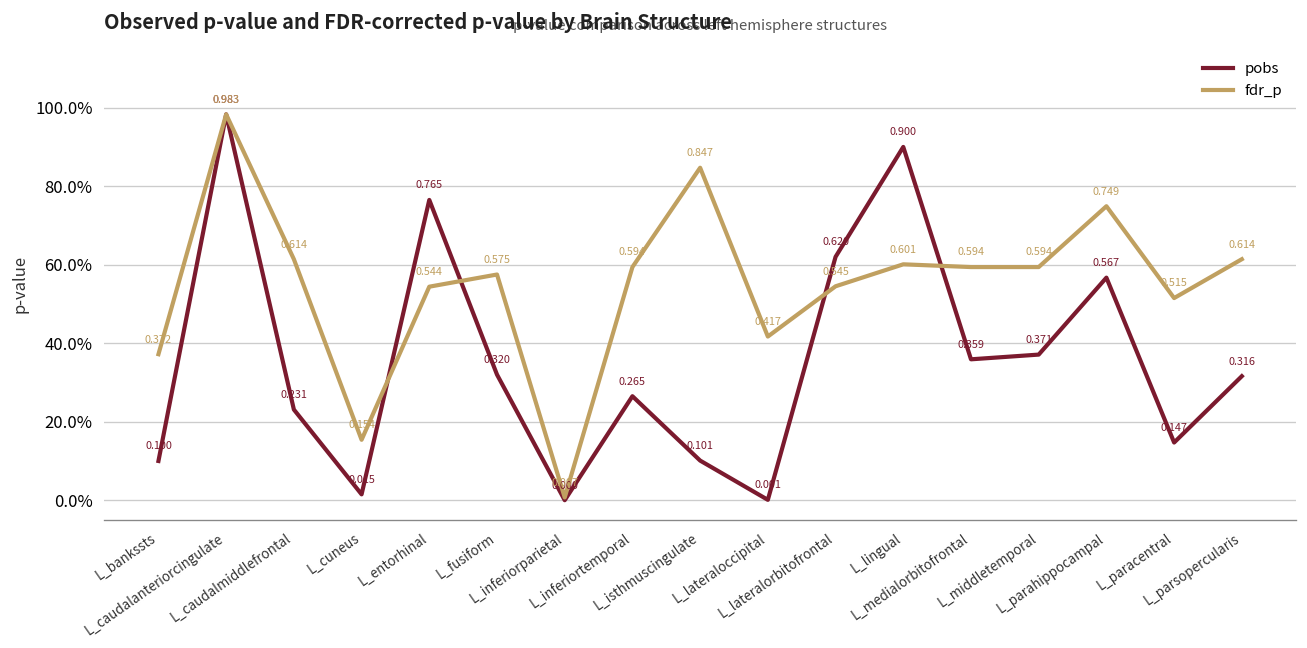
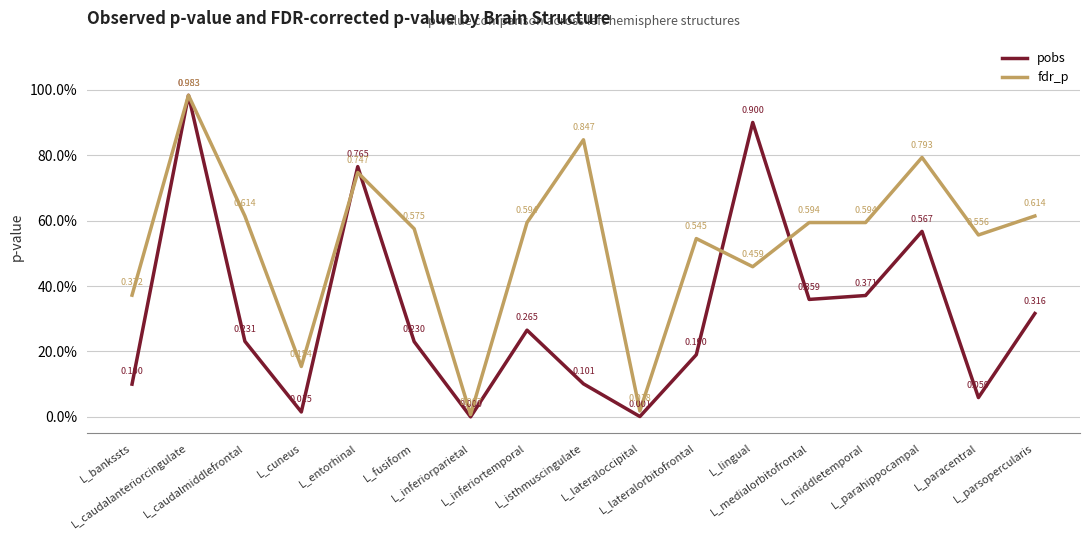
  {
    "pobs": {
      "L_bankssts": 0.100,
      "L_caudalmiddlefrontal": 0.231,
      "L_cuneus": 0.015,
      "L_entorhinal": 0.765,
-     "L_fusiform": 0.320,
+     "L_fusiform": 0.230,
      "L_inferiortemporal": 0.265,
      "L_isthmuscingulate": 0.101,
      "L_lateraloccipital": 0.001,
-     "L_lateralorbitofrontal": 0.620,
+     "L_lateralorbitofrontal": 0.190,
      "L_lingual": 0.900,
      "L_medialorbitofrontal": 0.359,
      "L_middletemporal": 0.371,
      "L_parahippocampal": 0.567,
-     "L_paracentral": 0.147,
+     "L_paracentral": 0.059,
      "L_parsopercularis": 0.316
    },
    "fdr_p": {
      "L_bankssts": 0.372,
      "L_caudalmiddlefrontal": 0.614,
      "L_cuneus": 0.154,
-     "L_entorhinal": 0.544,
+     "L_entorhinal": 0.747,
      "L_fusiform": 0.575,
      "L_inferiortemporal": 0.594,
      "L_isthmuscingulate": 0.847,
-     "L_lateraloccipital": 0.417,
+     "L_lateraloccipital": 0.018,
      "L_lateralorbitofrontal": 0.545,
-     "L_lingual": 0.601,
+     "L_lingual": 0.459,
      "L_medialorbitofrontal": 0.594,
      "L_middletemporal": 0.594,
-     "L_parahippocampal": 0.749,
-     "L_paracentral": 0.515,
+     "L_parahippocampal": 0.793,
+     "L_paracentral": 0.556,
      "L_parsopercularis": 0.614
    }
  }
